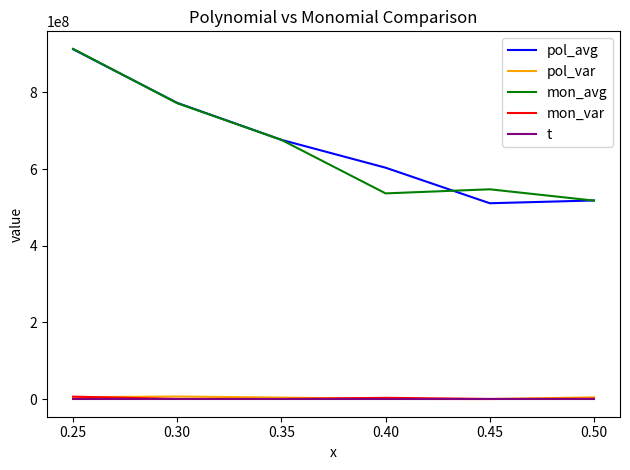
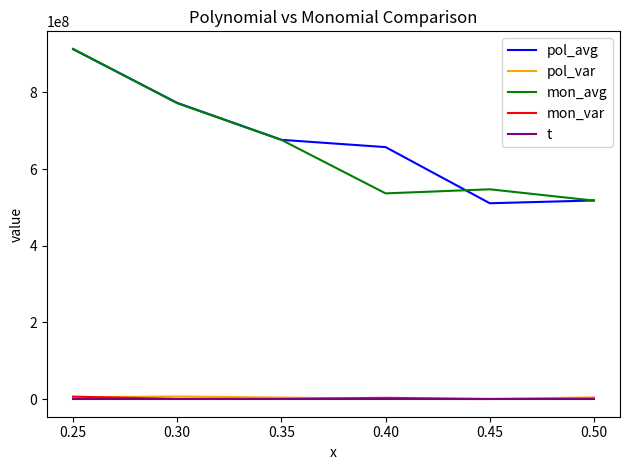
  {
    "pol_avg": {
-     "0.40": 600000000,
+     "0.40": 660000000,
      "0.45": 510000000
    },
    "mon_avg": {
      "0.40": 540000000,
      "0.45": 550000000
    }
  }
